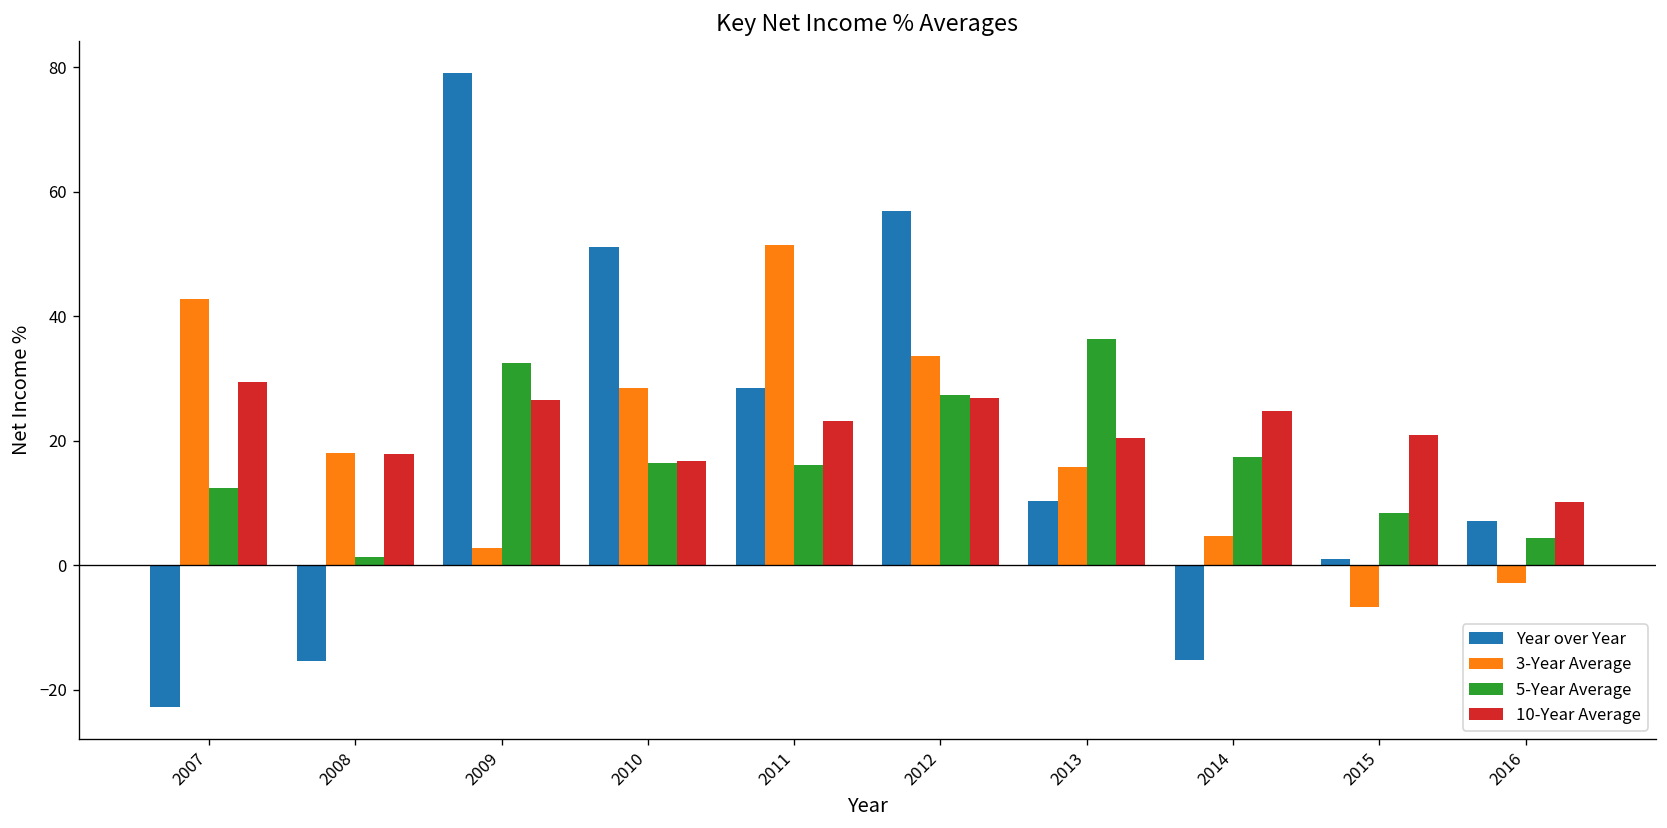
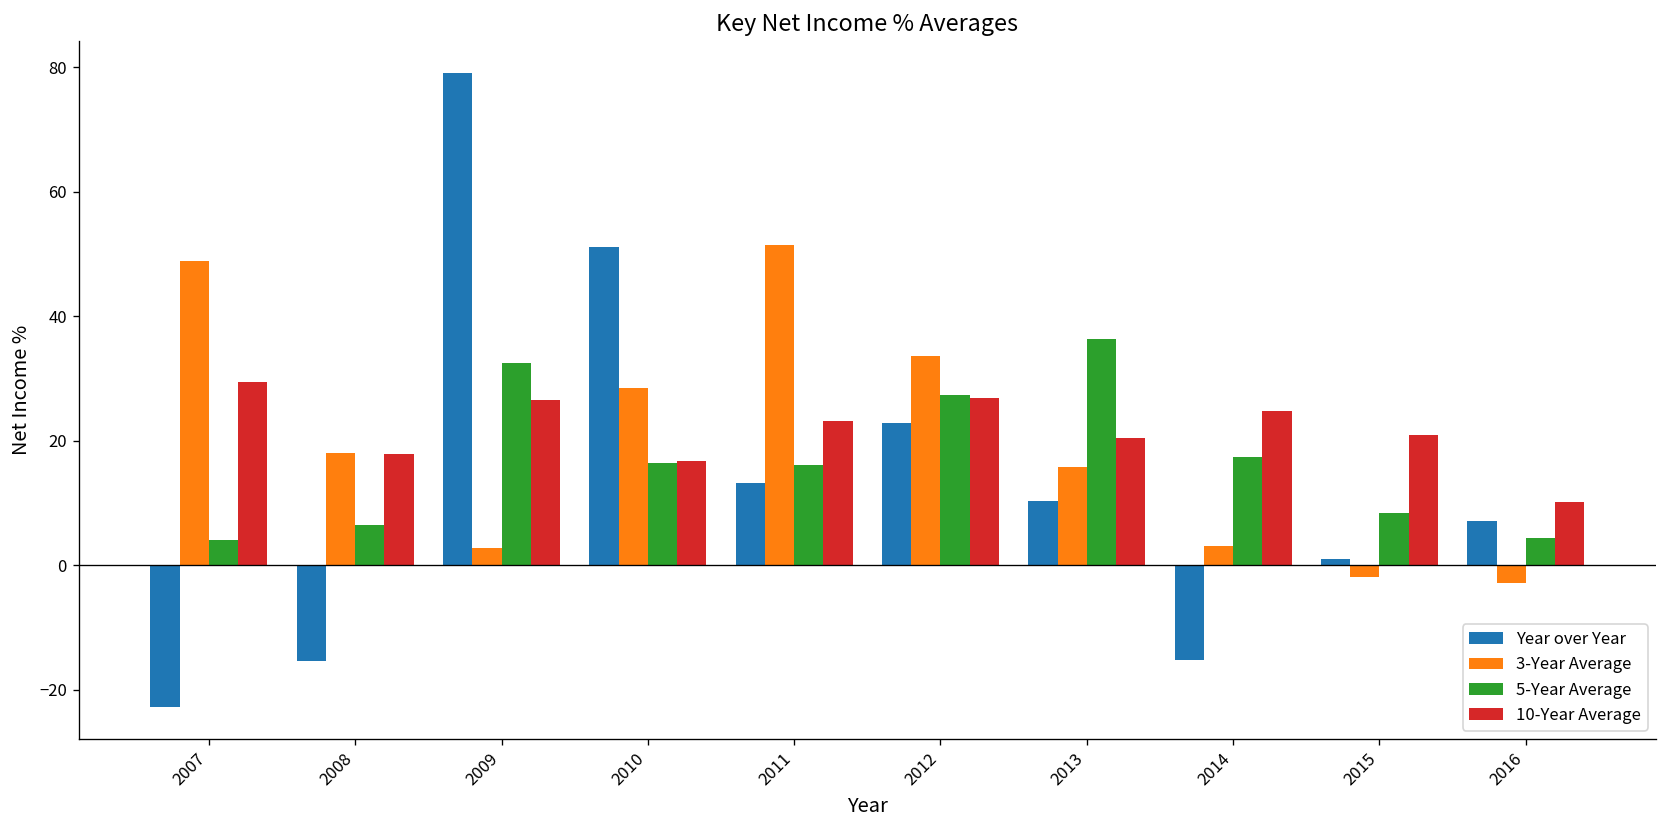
  {
    "Year over Year": {
      "2007": -23,
      "2008": -15,
      "2009": 79,
      "2010": 51,
-     "2011": 29,
-     "2012": 57,
+     "2011": 13,
+     "2012": 23,
      "2013": 10,
      "2014": -15,
      "2015": 1,
      "2016": 7
    },
    "3-Year Average": {
-     "2007": 43,
+     "2007": 49,
      "2008": 18,
      "2009": 3,
      "2010": 29,
      "2011": 52,
      "2012": 34,
      "2013": 16,
-     "2014": 5,
-     "2015": -7,
+     "2014": 3,
+     "2015": -2,
      "2016": -3
    },
    "5-Year Average": {
-     "2007": 12,
-     "2008": 1,
+     "2007": 4,
+     "2008": 6,
      "2009": 32,
      "2010": 16,
      "2011": 16,
      "2012": 27,
      "2013": 36,
      "2014": 17,
      "2015": 8,
      "2016": 4
    },
    "10-Year Average": {
      "2007": 29,
      "2008": 18,
      "2009": 27,
      "2010": 17,
      "2011": 23,
      "2012": 27,
      "2013": 21,
      "2014": 25,
      "2015": 21,
      "2016": 10
    }
  }
